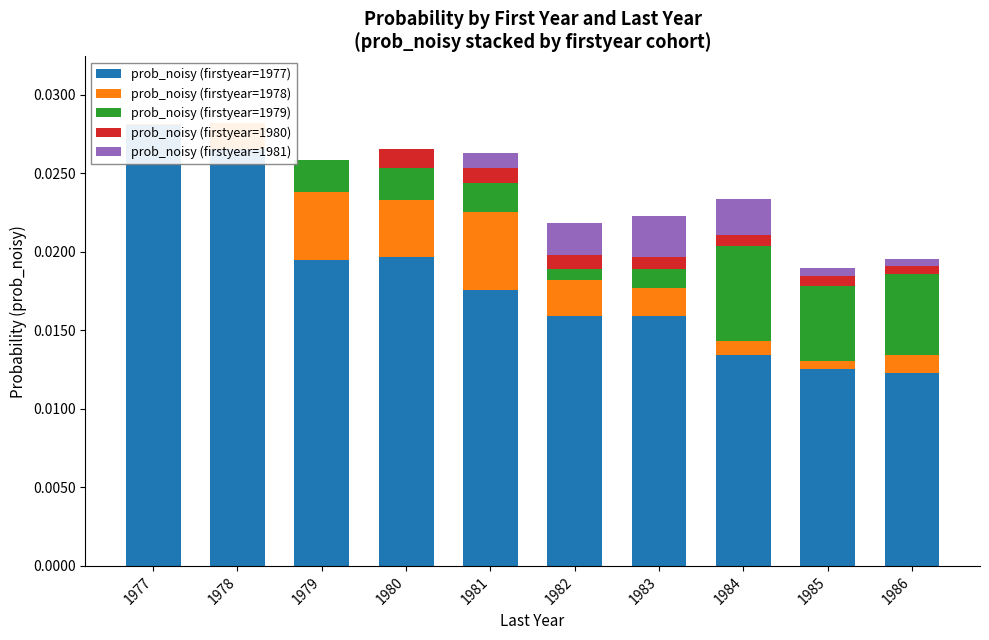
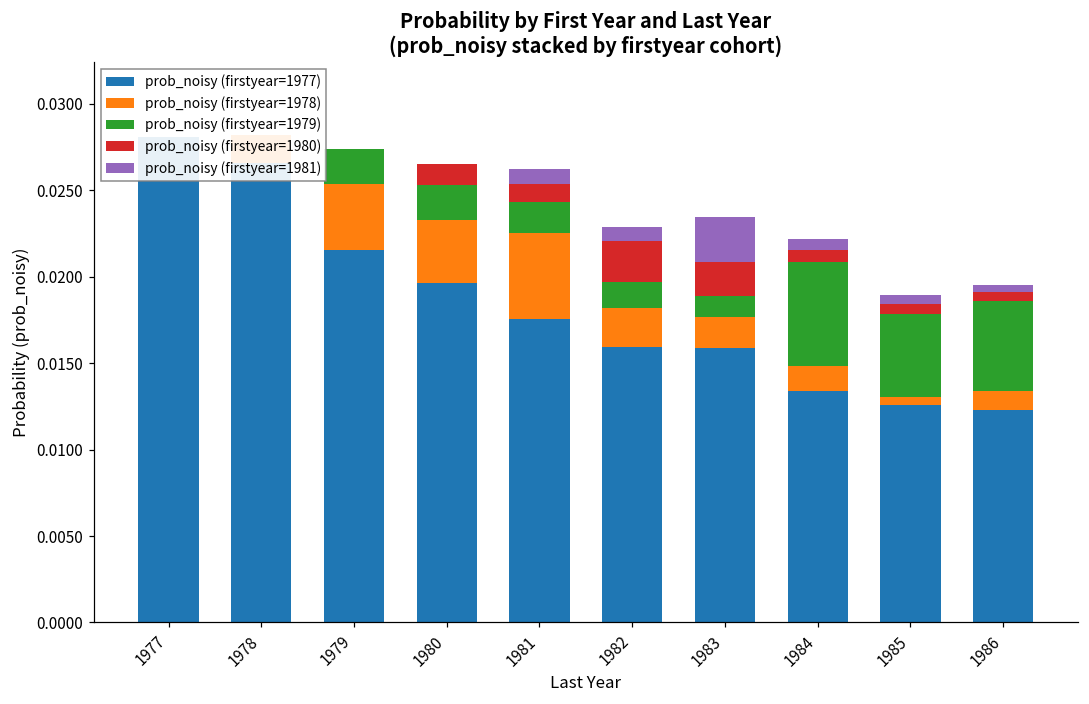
  {
    "prob_noisy (firstyear=1977)": {
-     "1979": 0.0195,
+     "1979": 0.0216,
      "1980": 0.0197,
      "1981": 0.0176,
      "1982": 0.0159,
      "1983": 0.0159,
      "1984": 0.0134,
      "1985": 0.0126,
      "1986": 0.0123
    },
    "prob_noisy (firstyear=1978)": {
-     "1979": 0.0044,
+     "1979": 0.0038,
      "1980": 0.0037,
      "1981": 0.0050,
      "1982": 0.0023,
      "1983": 0.0018,
-     "1984": 0.0009,
+     "1984": 0.0015,
      "1985": 0.0005,
      "1986": 0.0011
    },
    "prob_noisy (firstyear=1979)": {
      "1979": 0.0020,
      "1980": 0.0020,
      "1981": 0.0018,
-     "1982": 0.0007,
+     "1982": 0.0015,
      "1983": 0.0012,
      "1984": 0.0060,
      "1985": 0.0048,
      "1986": 0.0052
    },
    "prob_noisy (firstyear=1980)": {
      "1979": 0.0000,
      "1980": 0.0012,
      "1981": 0.0010,
-     "1982": 0.0009,
-     "1983": 0.0008,
+     "1982": 0.0024,
+     "1983": 0.0020,
      "1984": 0.0007,
      "1985": 0.0006,
      "1986": 0.0005
    },
    "prob_noisy (firstyear=1981)": {
      "1979": 0.0000,
      "1980": 0.0000,
      "1981": 0.0009,
-     "1982": 0.0020,
+     "1982": 0.0008,
      "1983": 0.0026,
-     "1984": 0.0023,
+     "1984": 0.0006,
      "1985": 0.0005,
      "1986": 0.0004
    }
  }
